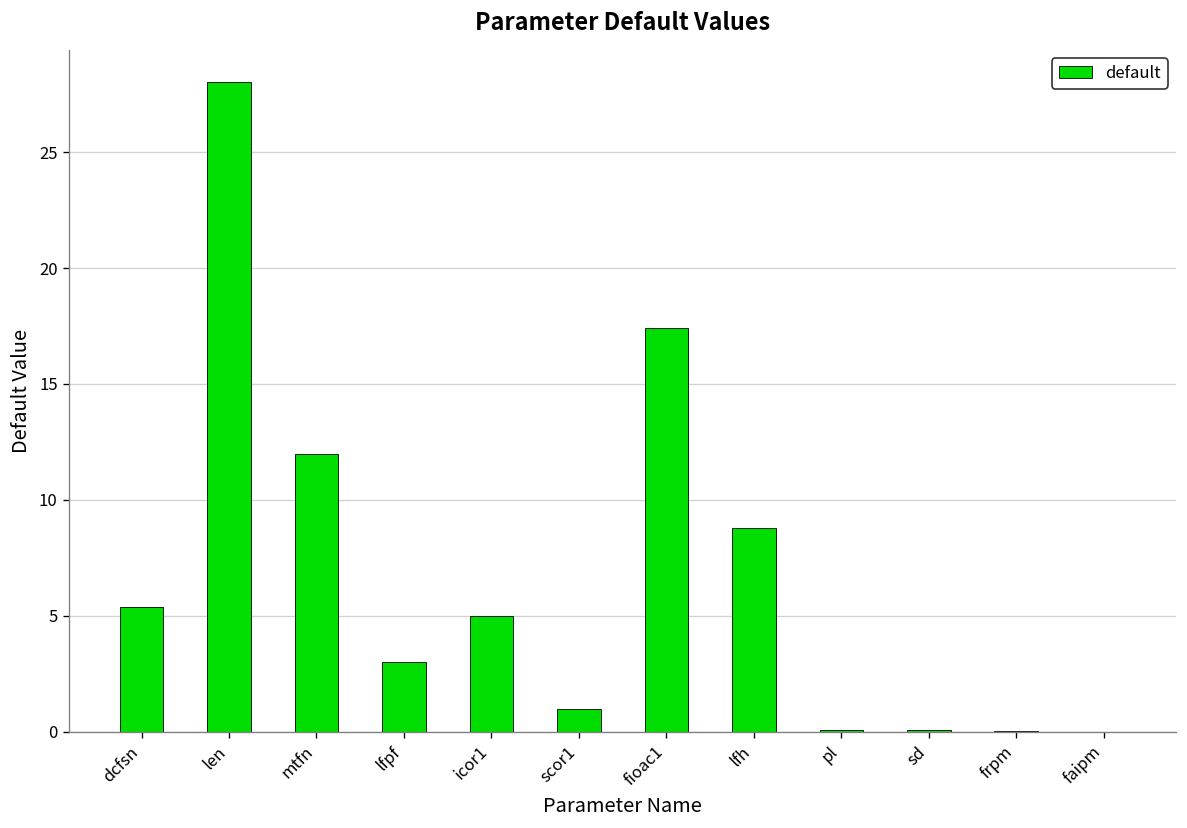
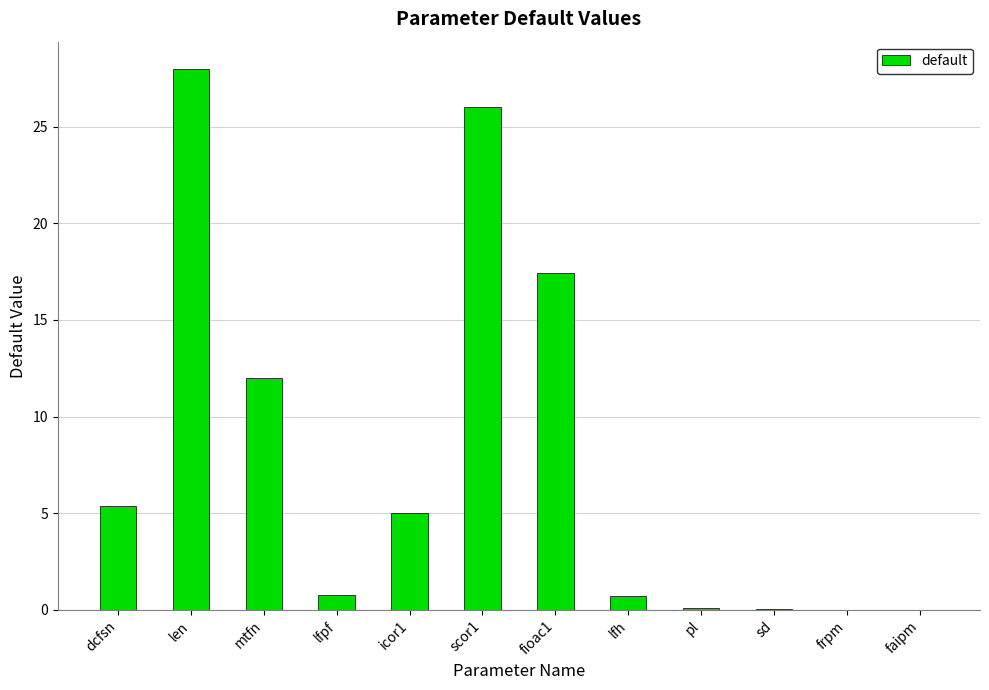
  {
    "dcfsn": 5.4,
    "len": 28.0,
    "mtfn": 12.0,
-   "lfpf": 3.0,
+   "lfpf": 0.8,
    "icor1": 5.0,
-   "scor1": 1,
+   "scor1": 26,
    "fioac1": 17.4,
-   "lfh": 8.8
+   "lfh": 0.7
  }
